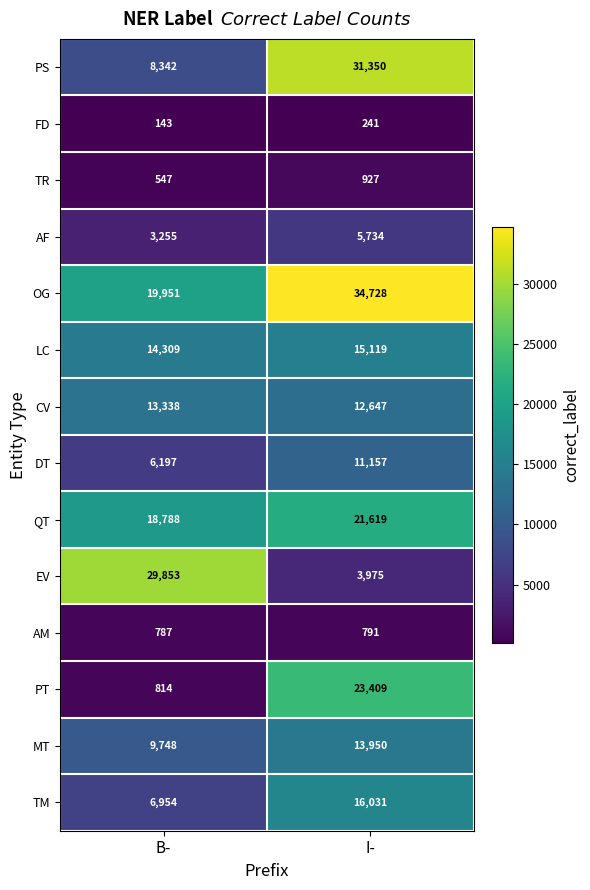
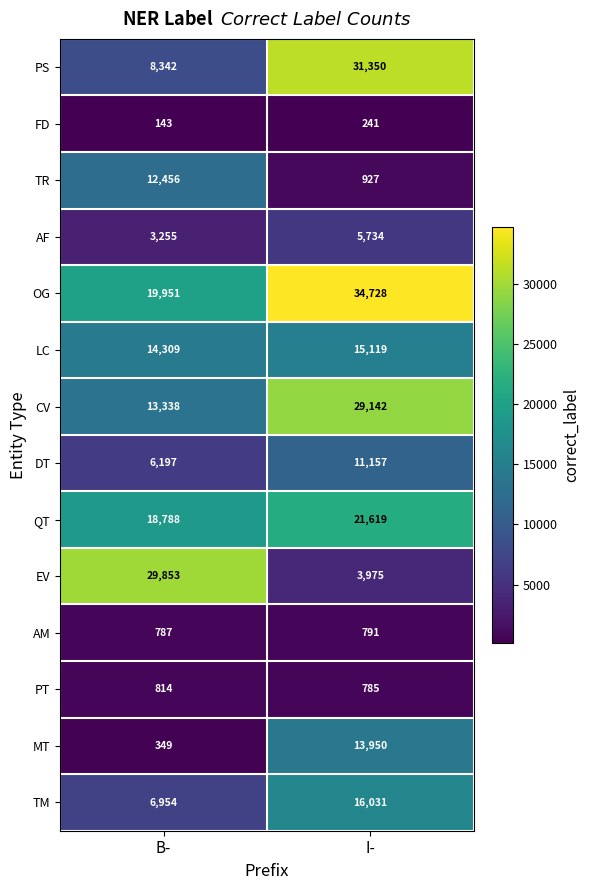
  {
    "PS": {
      "B-": "8,342",
      "I-": "31,350"
    },
    "FD": {
      "B-": "143",
      "I-": "241"
    },
    "TR": {
-     "B-": "547",
+     "B-": "12,456",
      "I-": "927"
    },
    "AF": {
      "B-": "3,255",
      "I-": "5,734"
    },
    "OG": {
      "B-": "19,951",
      "I-": "34,728"
    },
    "LC": {
      "B-": "14,309",
      "I-": "15,119"
    },
    "CV": {
      "B-": "13,338",
-     "I-": "12,647"
+     "I-": "29,142"
    },
    "DT": {
      "B-": "6,197",
      "I-": "11,157"
    },
    "QT": {
      "B-": "18,788",
      "I-": "21,619"
    },
    "EV": {
      "B-": "29,853",
      "I-": "3,975"
    },
    "AM": {
      "B-": "787",
      "I-": "791"
    },
    "PT": {
      "B-": "814",
-     "I-": "23,409"
+     "I-": "785"
    },
    "MT": {
-     "B-": "9,748",
+     "B-": "349",
      "I-": "13,950"
    },
    "TM": {
      "B-": "6,954",
      "I-": "16,031"
    }
  }
